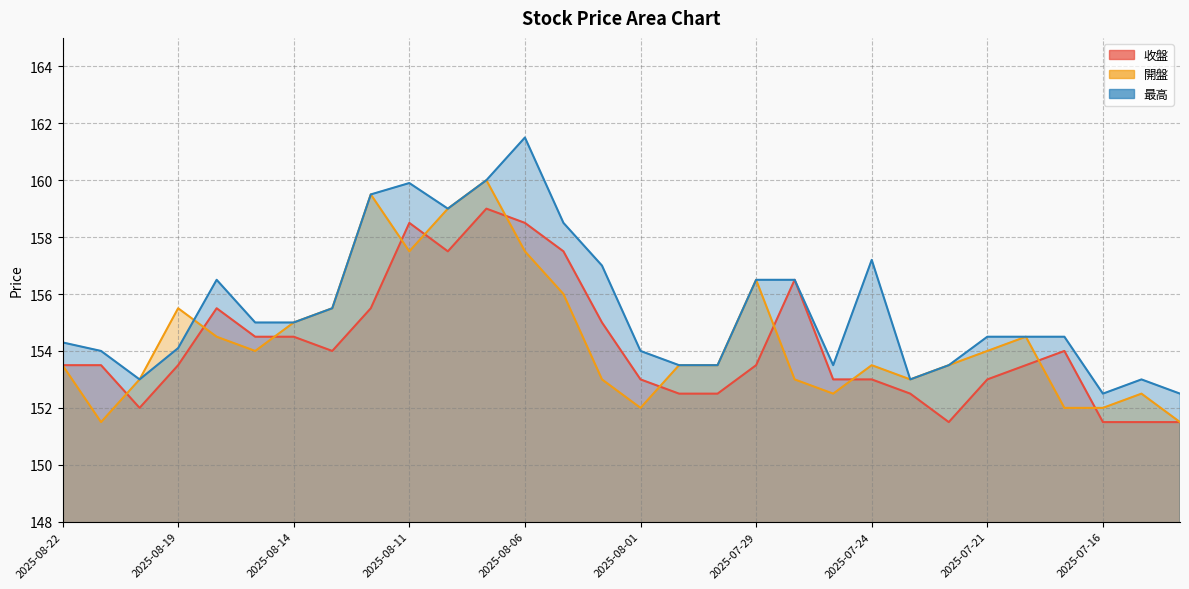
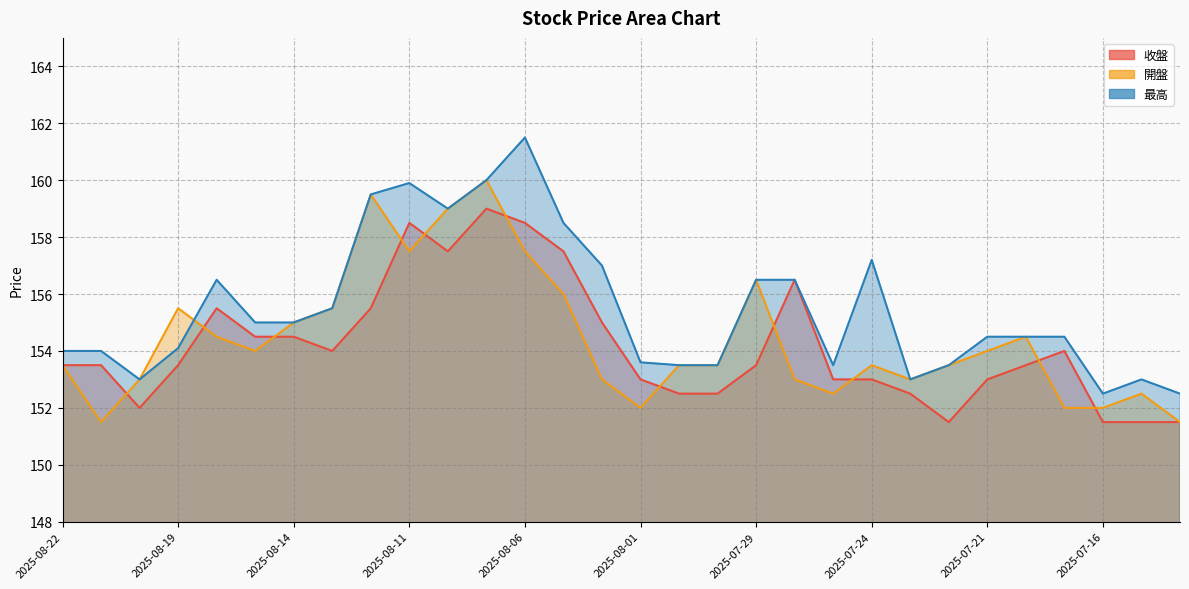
  {
    "最高": {
-     "2025-08-22": 154.3,
+     "2025-08-22": 154.0,
      "2025-08-19": 154.1,
      "2025-08-11": 159.9,
      "2025-08-06": 161.5,
-     "2025-08-01": 154.0,
+     "2025-08-01": 153.6,
      "2025-07-24": 157.2,
      "2025-07-21": 154.5,
      "2025-07-16": 152.5
    }
  }
